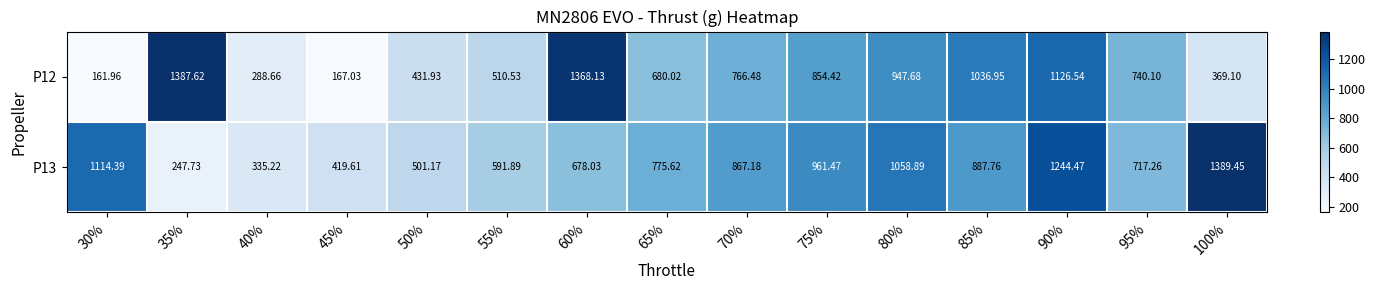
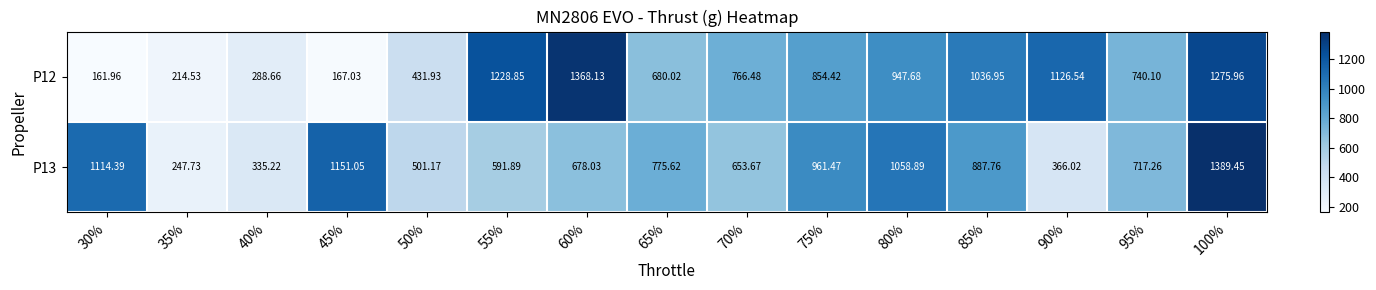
  {
    "P12": {
      "30%": 161.96,
-     "35%": 1387.62,
+     "35%": 214.53,
      "40%": 288.66,
      "45%": 167.03,
      "50%": 431.93,
-     "55%": 510.53,
+     "55%": 1228.85,
      "60%": 1368.13,
      "65%": 680.02,
      "70%": 766.48,
      "75%": 854.42,
      "80%": 947.68,
      "85%": 1036.95,
      "90%": 1126.54,
      "95%": 740.10,
-     "100%": 369.10
+     "100%": 1275.96
    },
    "P13": {
      "30%": 1114.39,
      "35%": 247.73,
      "40%": 335.22,
-     "45%": 419.61,
+     "45%": 1151.05,
      "50%": 501.17,
      "55%": 591.89,
      "60%": 678.03,
      "65%": 775.62,
-     "70%": 867.18,
+     "70%": 653.67,
      "75%": 961.47,
      "80%": 1058.89,
      "85%": 887.76,
-     "90%": 1244.47,
+     "90%": 366.02,
      "95%": 717.26,
      "100%": 1389.45
    }
  }
